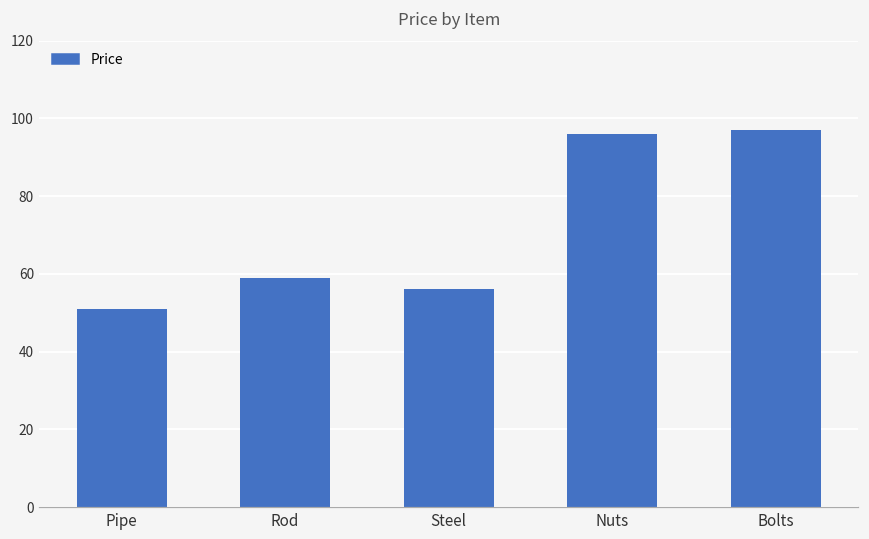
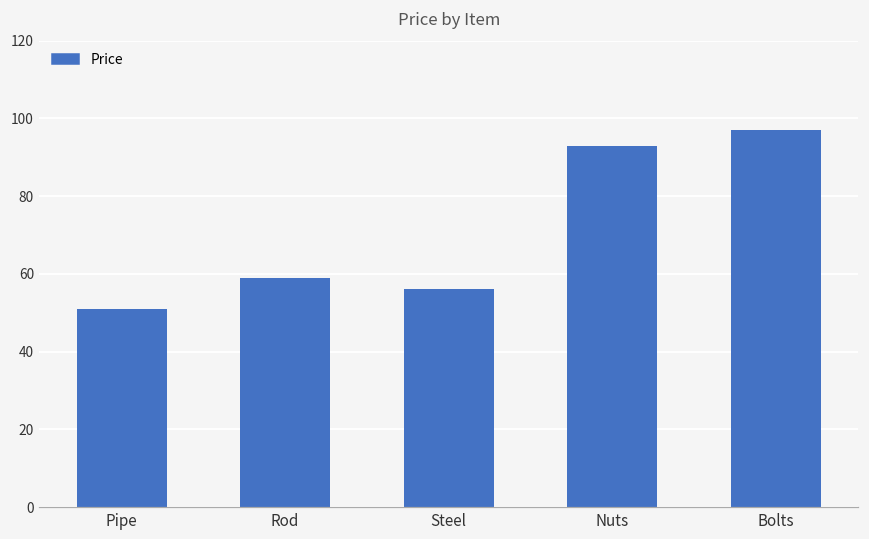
  {
    "Pipe": 51,
    "Rod": 59,
    "Steel": 56,
-   "Nuts": 96,
+   "Nuts": 93,
    "Bolts": 97
  }
